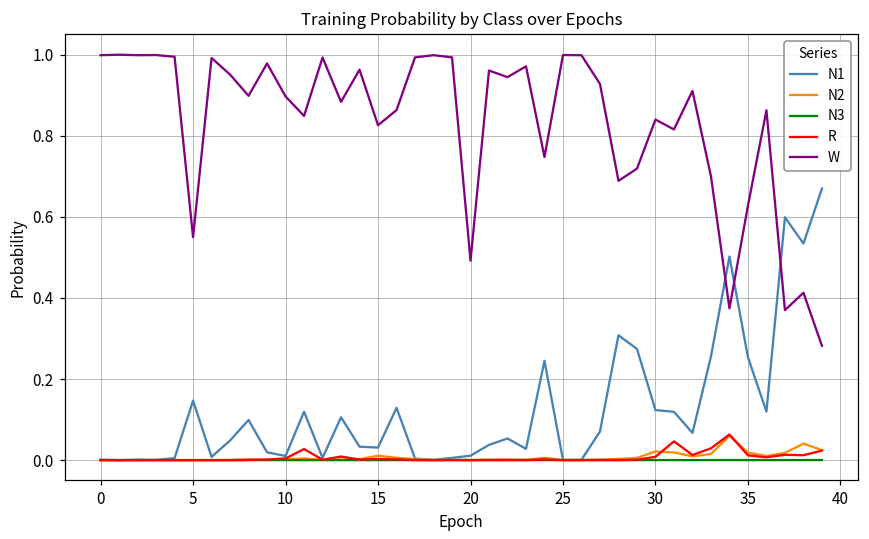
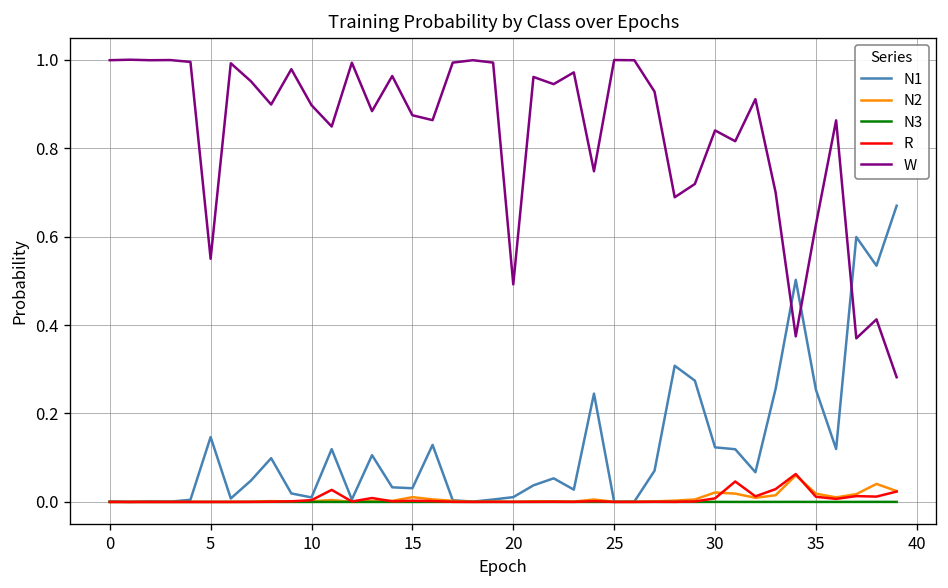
  {
    "N1": {
      "5": 0.15,
      "15": 0.03,
      "20": 0.01,
      "30": 0.12,
      "35": 0.25
    },
    "N2": {
      "15": 0.01,
      "30": 0.02,
      "35": 0.02
    },
    "N3": {
      "30": 0.00,
      "35": 0.00
    },
    "R": {
      "30": 0.01,
      "35": 0.01
    },
    "W": {
      "0": 1.00,
      "5": 0.55,
      "10": 0.90,
-     "15": 0.83,
+     "15": 0.87,
      "20": 0.49,
      "25": 1.00,
      "30": 0.84,
      "35": 0.63
    }
  }
